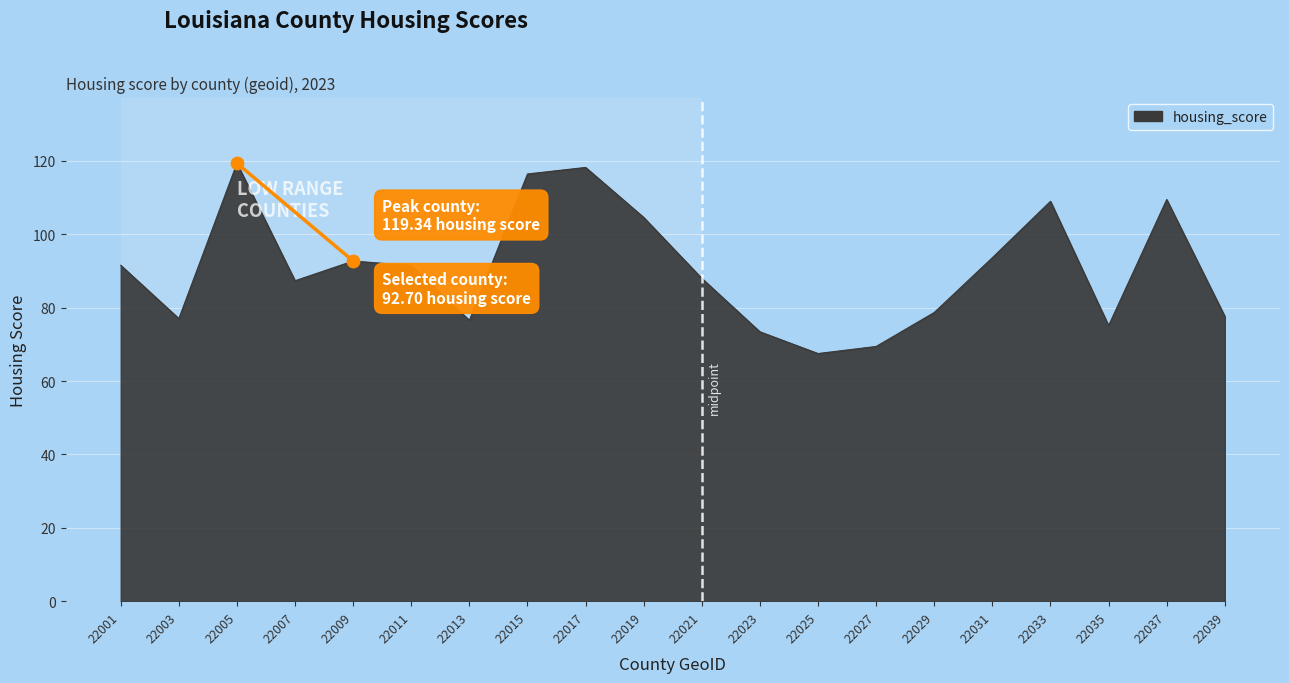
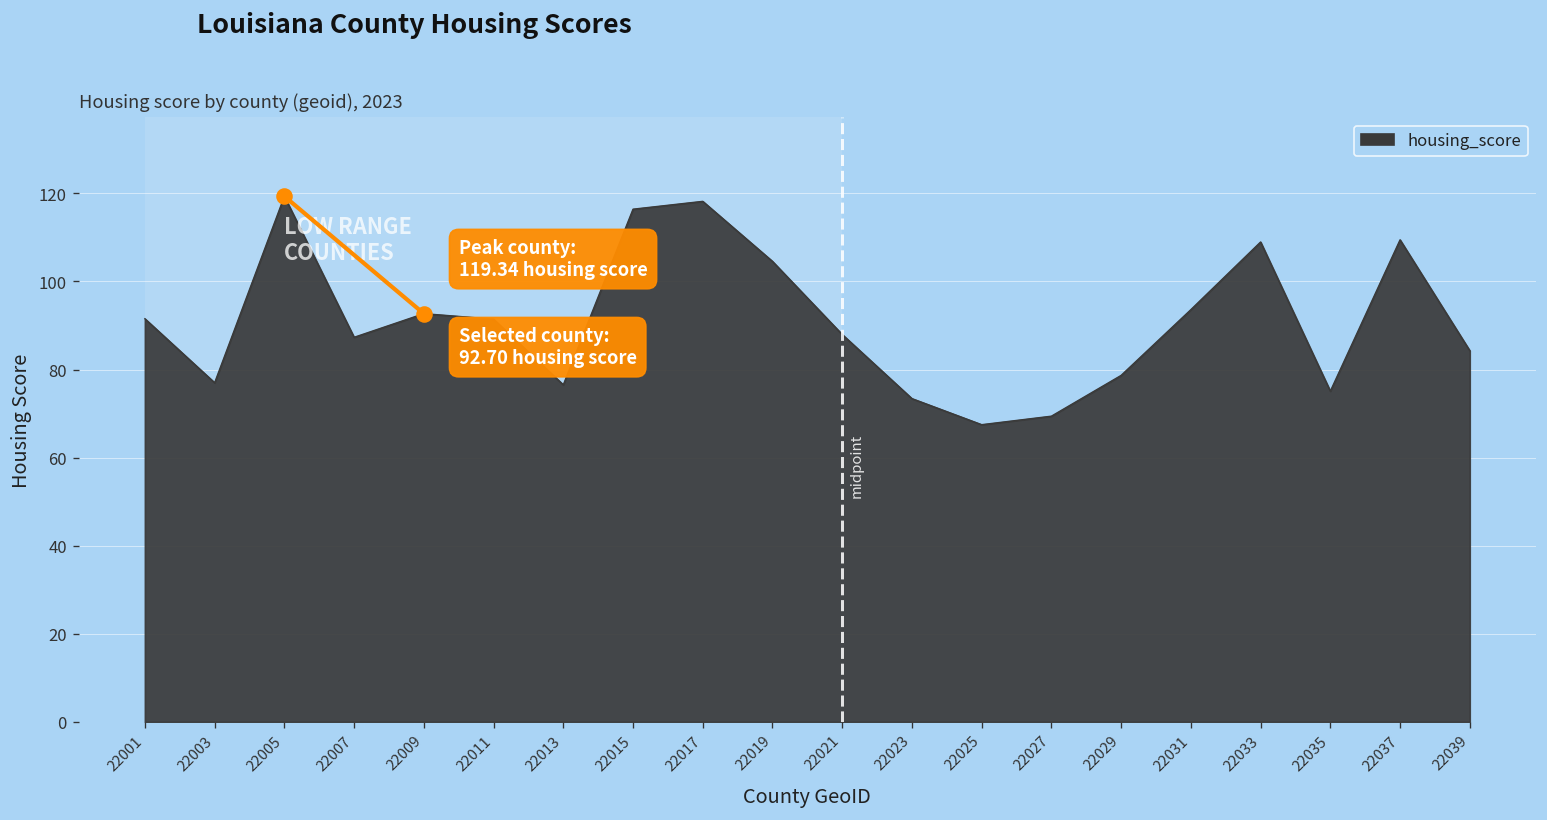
  {
    "housing_score": {
      "22001": 92,
      "22003": 77,
      "22007": 87,
      "22013": 77,
      "22017": 118,
      "22019": 105,
      "22021": 88,
      "22023": 73,
      "22025": 67,
      "22027": 69,
      "22029": 79,
      "22031": 94,
      "22033": 109,
      "22035": 75,
      "22037": 109,
-     "22039": 78
+     "22039": 84
    }
  }
